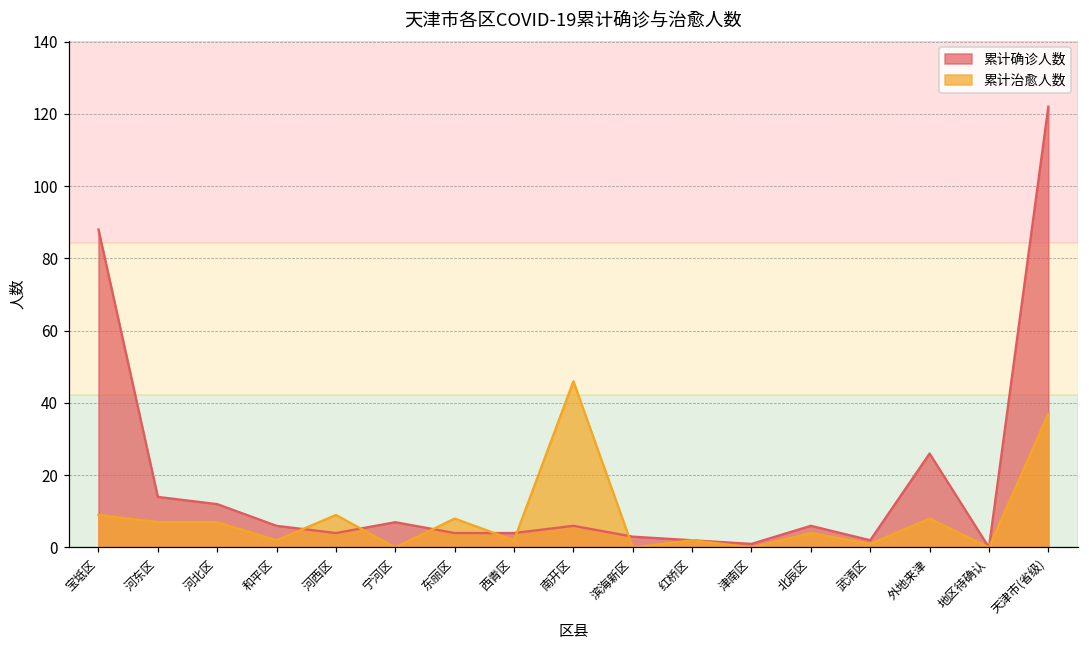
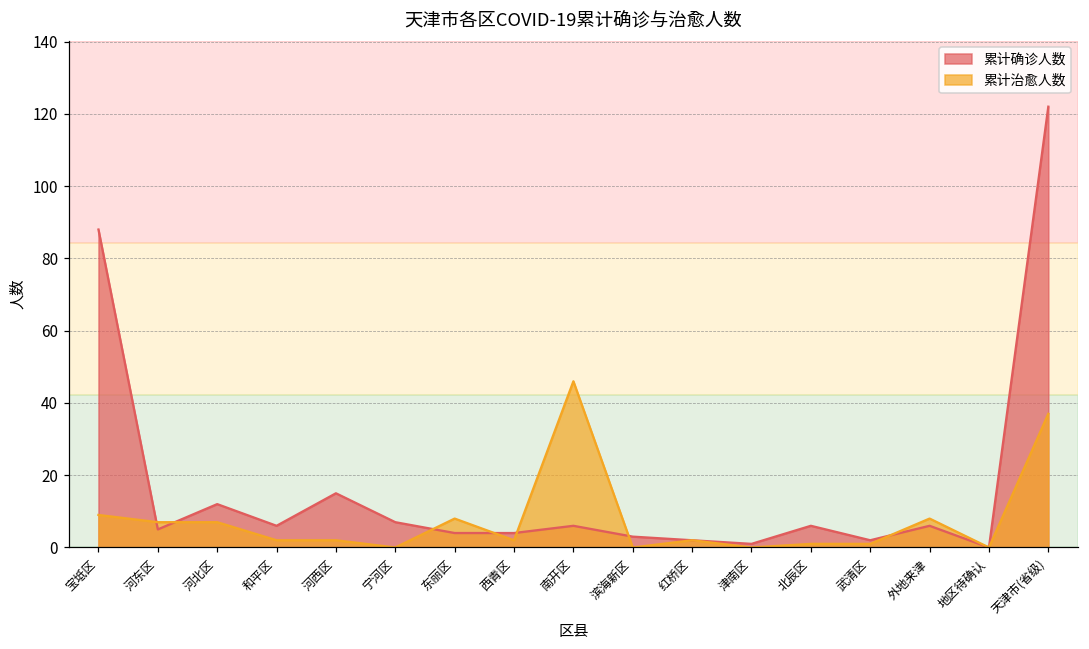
  {
    "累计确诊人数": {
      "宝坻区": 88,
-     "河东区": 14,
+     "河东区": 5,
      "河北区": 12,
      "和平区": 6,
-     "河西区": 4,
+     "河西区": 15,
      "宁河区": 7,
      "东丽区": 4,
      "西青区": 4,
      "南开区": 6,
      "滨海新区": 3,
      "津南区": 1,
      "北辰区": 6,
      "武清区": 2,
-     "外地来津": 26,
+     "外地来津": 6,
      "天津市(省级)": 122
    },
    "累计治愈人数": {
      "宝坻区": 9,
      "河东区": 7,
      "河北区": 7,
      "和平区": 2,
-     "河西区": 9,
+     "河西区": 2,
      "宁河区": 0,
      "东丽区": 8,
      "西青区": 2,
      "南开区": 46,
      "滨海新区": 0,
      "津南区": 0,
-     "北辰区": 4,
+     "北辰区": 1,
      "武清区": 1,
      "外地来津": 8,
      "天津市(省级)": 37
    }
  }
